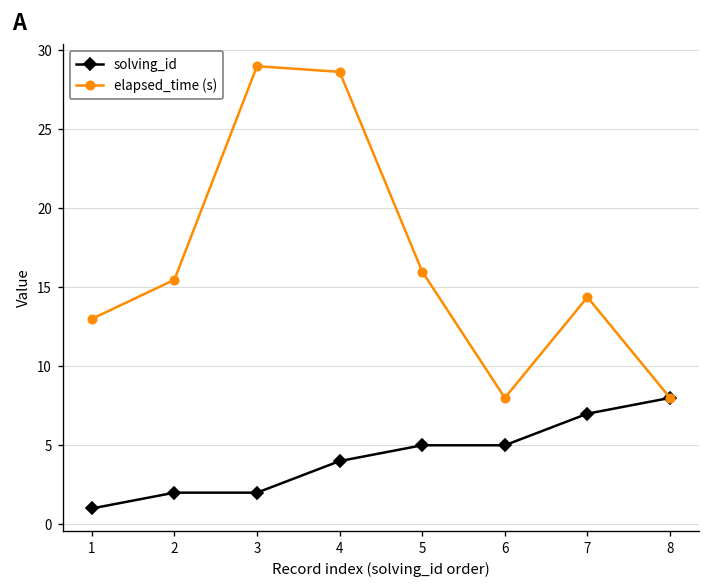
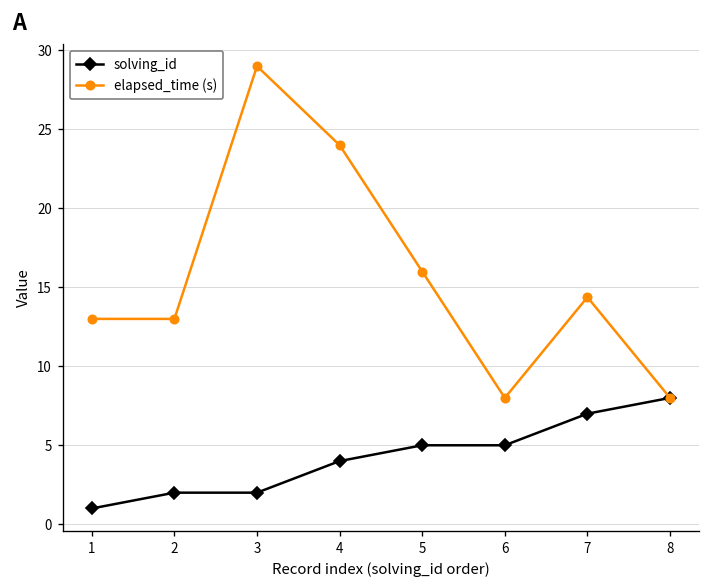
  {
    "solving_id": {
      "1": 1.0,
      "2": 2.0,
      "3": 2.0,
      "4": 4.0,
      "5": 5.0,
      "6": 5.0,
      "7": 7.0
    },
    "elapsed_time (s)": {
      "1": 13.0,
-     "2": 15.5,
+     "2": 13.0,
      "3": 29.0,
-     "4": 28.6,
+     "4": 24.0,
      "5": 16.0,
      "6": 8.0,
      "7": 14.4
    }
  }
